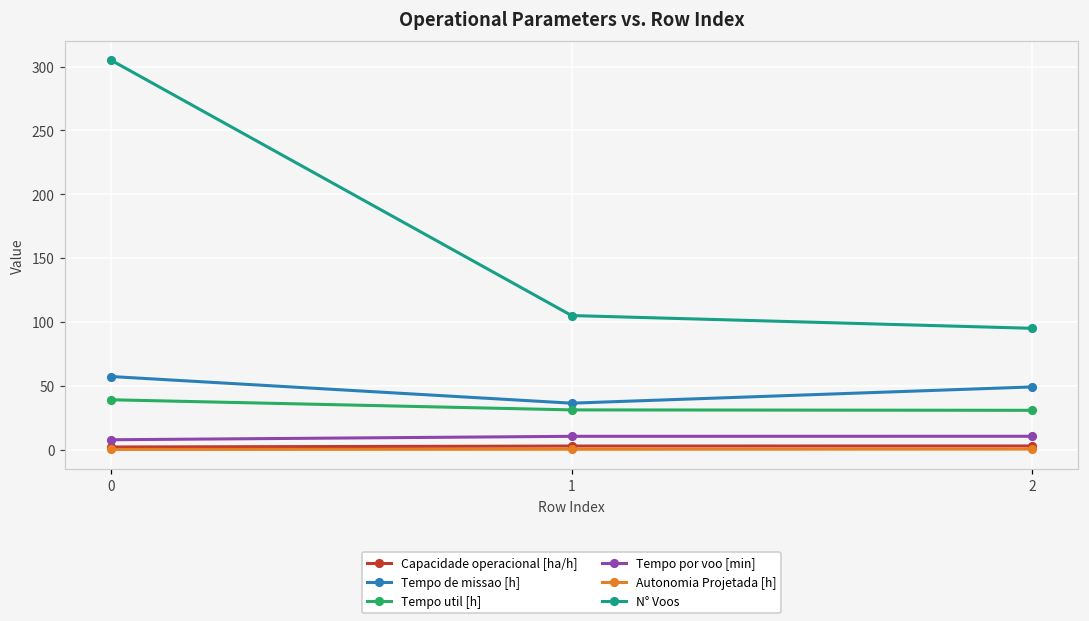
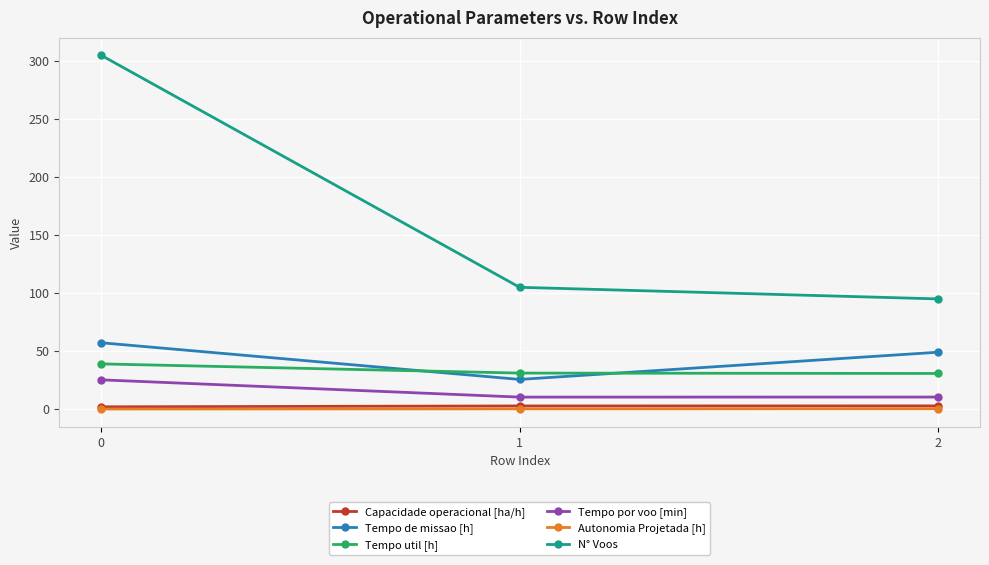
  {
    "Capacidade operacional [ha/h]": {
      "1": 3,
      "2": 3
    },
    "Tempo de missao [h]": {
      "0": 57,
-     "1": 36,
+     "1": 26,
      "2": 49
    },
    "Tempo por voo [min]": {
-     "0": 8,
+     "0": 25,
      "1": 10,
      "2": 10
    },
    "Autonomia Projetada [h]": {
      "1": 0,
      "2": 0
    }
  }
